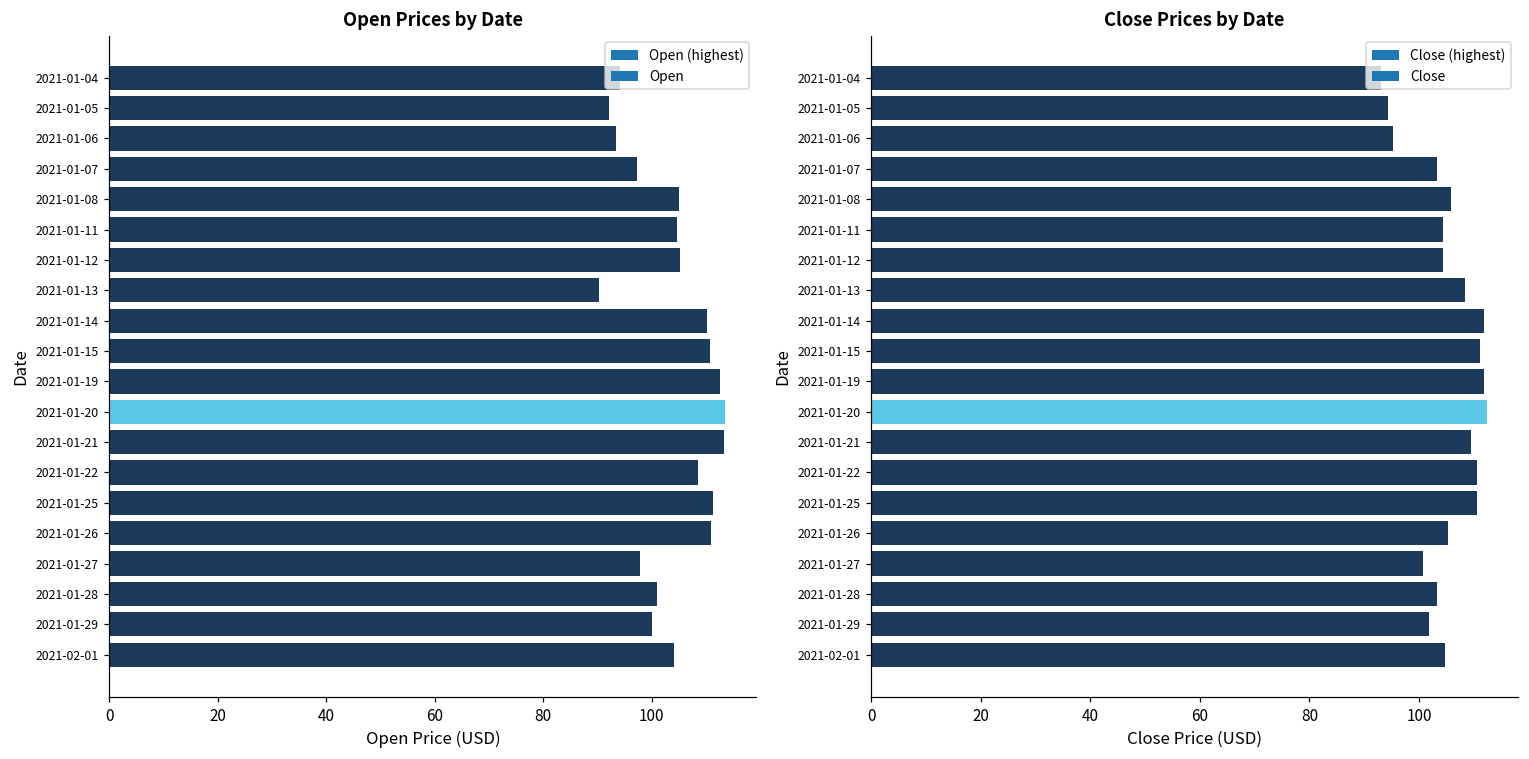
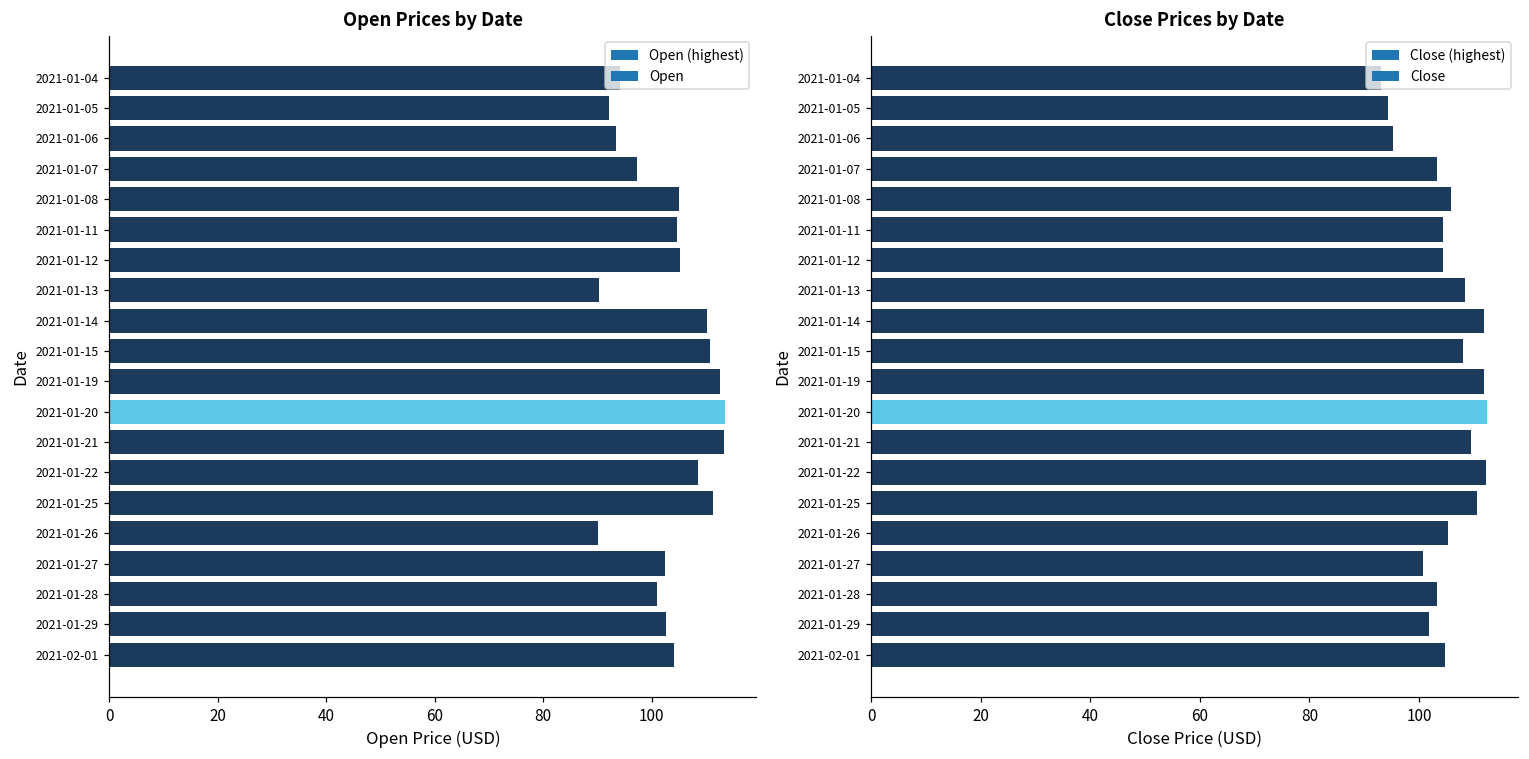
  {
    "Open Prices by Date": {
      "2021-01-05": 92,
      "2021-01-06": 94,
      "2021-01-07": 97,
      "2021-01-08": 105,
      "2021-01-11": 105,
      "2021-01-12": 105,
      "2021-01-13": 90,
      "2021-01-14": 110,
      "2021-01-15": 111,
      "2021-01-19": 113,
      "2021-01-20": 114,
      "2021-01-21": 113,
      "2021-01-22": 109,
      "2021-01-25": 111,
-     "2021-01-26": 111,
-     "2021-01-27": 98,
+     "2021-01-26": 90,
+     "2021-01-27": 102,
      "2021-01-28": 101,
-     "2021-01-29": 100,
+     "2021-01-29": 103,
      "2021-02-01": 104
    },
    "Close Prices by Date": {
      "2021-01-05": 94,
      "2021-01-06": 95,
      "2021-01-07": 103,
      "2021-01-08": 106,
      "2021-01-11": 104,
      "2021-01-12": 104,
      "2021-01-13": 108,
      "2021-01-14": 112,
-     "2021-01-15": 111,
+     "2021-01-15": 108,
      "2021-01-19": 112,
      "2021-01-20": 112,
      "2021-01-21": 110,
-     "2021-01-22": 111,
+     "2021-01-22": 112,
      "2021-01-25": 111,
      "2021-01-26": 105,
      "2021-01-27": 101,
      "2021-01-28": 103,
      "2021-01-29": 102,
      "2021-02-01": 105
    }
  }
